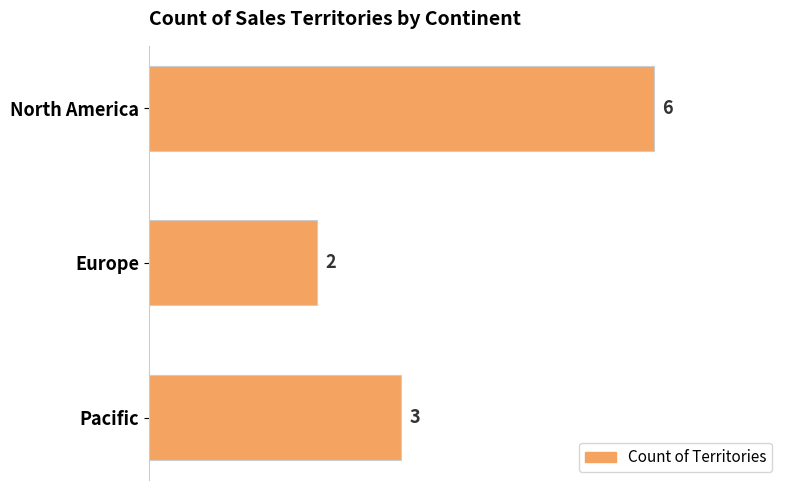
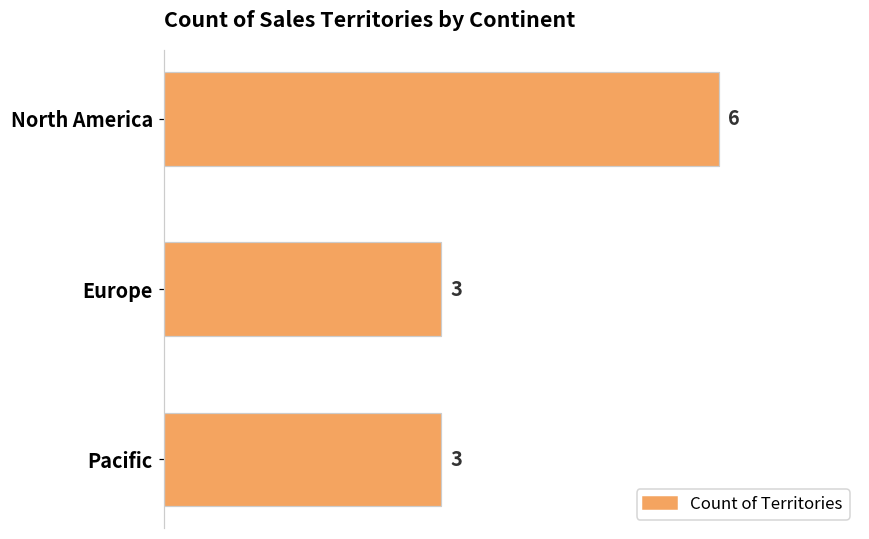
  {
    "North America": 6,
-   "Europe": 2,
+   "Europe": 3,
    "Pacific": 3
  }
